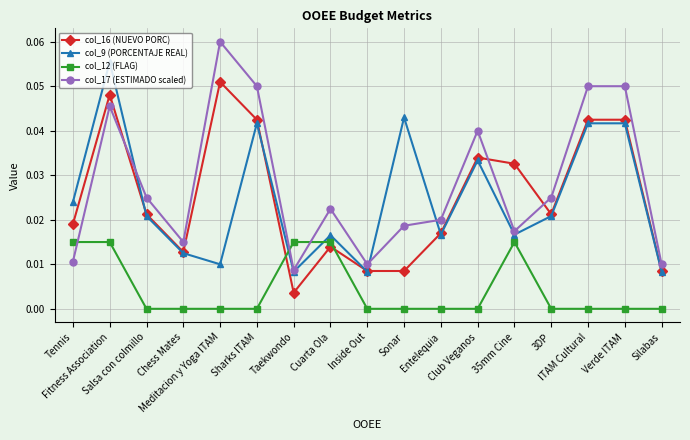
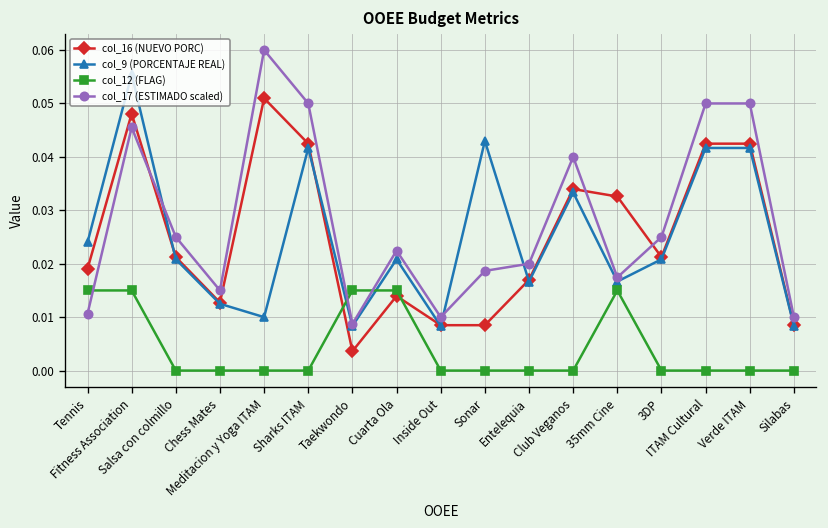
  {
    "col_16 (NUEVO PORC)": {
      "Tennis": 0.019,
      "Fitness Association": 0.048,
      "Meditacion y Yoga ITAM": 0.051,
      "Sharks ITAM": 0.042,
      "Taekwondo": 0.004,
      "Cuarta Ola": 0.014,
      "Sonar": 0.008,
      "Club Veganos": 0.034,
      "35mm Cine": 0.033,
      "ITAM Cultural": 0.042,
      "Verde ITAM": 0.042
    },
    "col_9 (PORCENTAJE REAL)": {
      "Tennis": 0.024,
      "Meditacion y Yoga ITAM": 0.010,
      "Sharks ITAM": 0.042,
-     "Cuarta Ola": 0.017,
+     "Cuarta Ola": 0.021,
      "Sonar": 0.043,
      "Club Veganos": 0.033,
      "35mm Cine": 0.017,
      "ITAM Cultural": 0.042,
      "Verde ITAM": 0.042
    },
    "col_12 (FLAG)": {
      "Tennis": 0.015,
      "Fitness Association": 0.015,
      "Salsa con colmillo": 0.000,
      "Chess Mates": 0.000,
      "Meditacion y Yoga ITAM": 0.000,
      "Sharks ITAM": 0.000,
      "Taekwondo": 0.015,
      "Cuarta Ola": 0.015,
      "Inside Out": 0.000,
      "Sonar": 0.000,
      "Entelequia": 0.000,
      "Club Veganos": 0.000,
      "35mm Cine": 0.015,
      "3DP": 0.000,
      "ITAM Cultural": 0.000,
      "Verde ITAM": 0.000,
      "Silabas": 0.000
    },
    "col_17 (ESTIMADO scaled)": {
      "Tennis": 0.011,
      "Fitness Association": 0.046,
      "Salsa con colmillo": 0.025,
      "Chess Mates": 0.015,
      "Meditacion y Yoga ITAM": 0.060,
      "Sharks ITAM": 0.050,
      "Cuarta Ola": 0.022,
      "Inside Out": 0.010,
      "Sonar": 0.019,
      "Entelequia": 0.020,
      "Club Veganos": 0.040,
      "35mm Cine": 0.017,
      "3DP": 0.025,
      "ITAM Cultural": 0.050,
      "Verde ITAM": 0.050,
      "Silabas": 0.010
    }
  }
